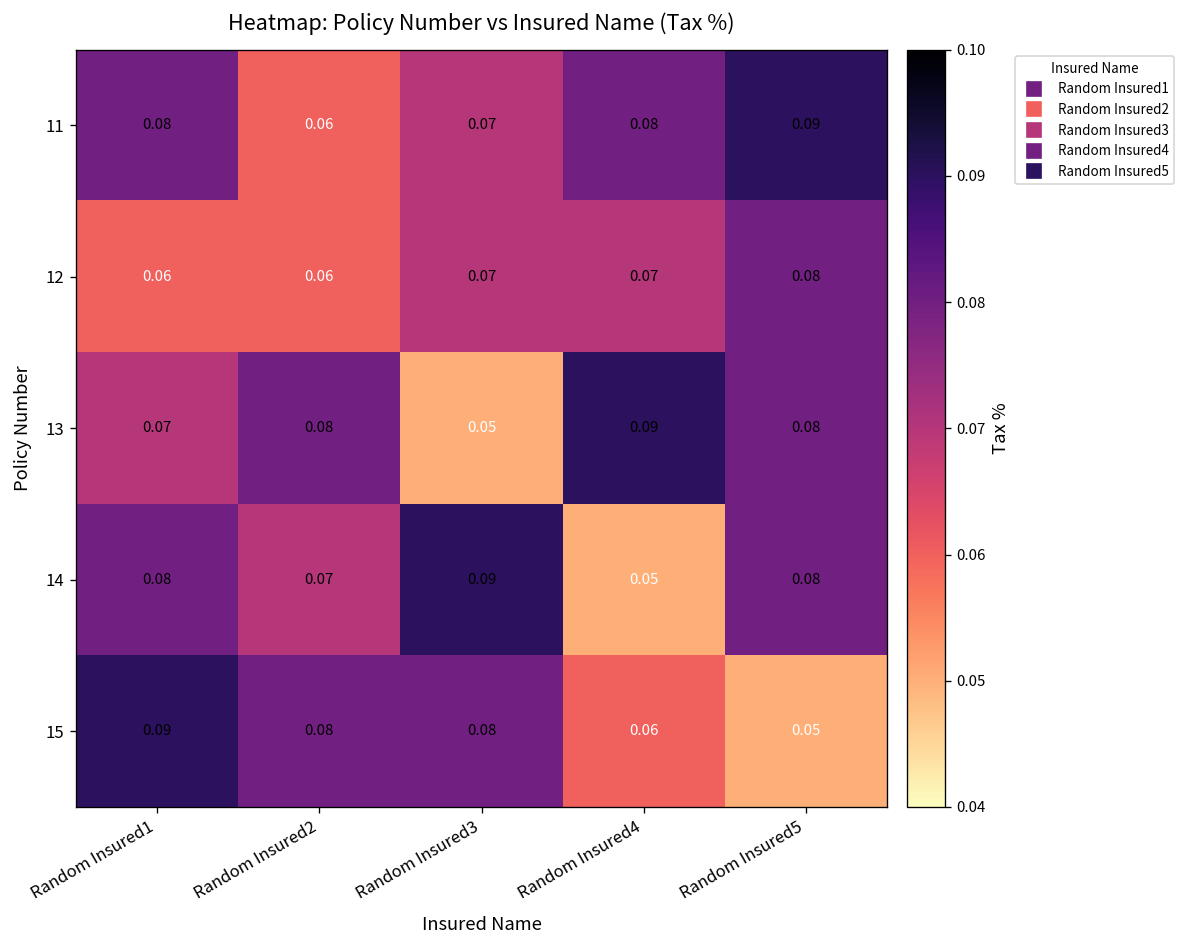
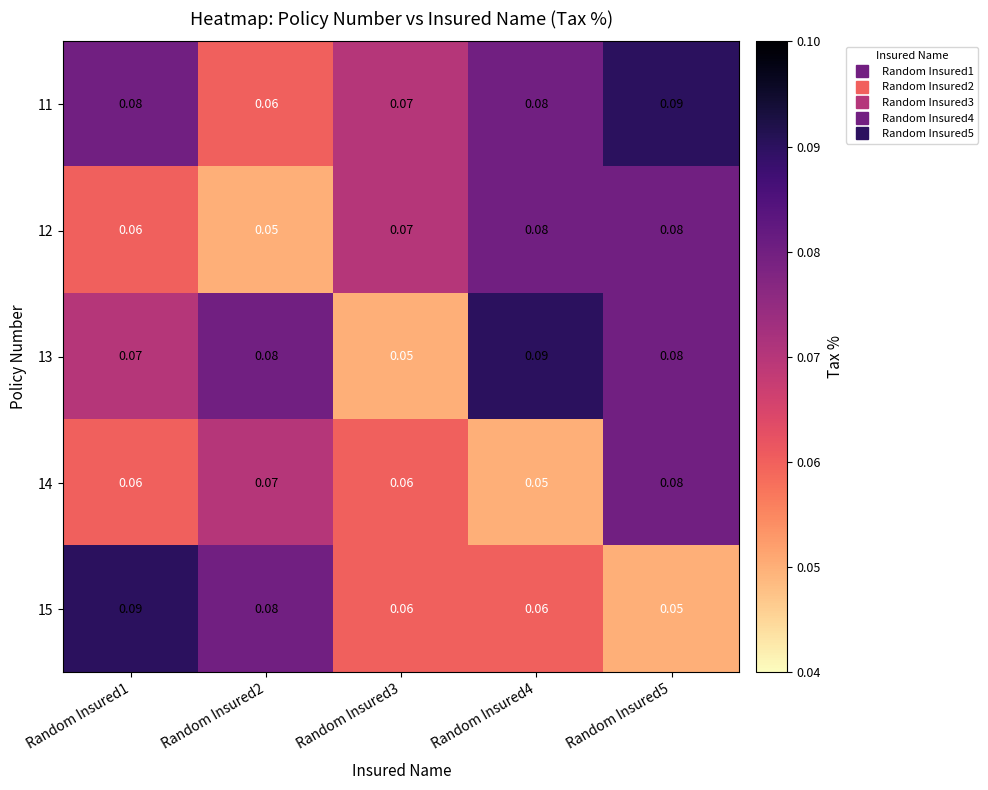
  {
    "11": {
      "Random Insured1": 0.08,
      "Random Insured2": 0.06,
      "Random Insured3": 0.07,
      "Random Insured4": 0.08,
      "Random Insured5": 0.09
    },
    "12": {
      "Random Insured1": 0.06,
-     "Random Insured2": 0.06,
+     "Random Insured2": 0.05,
      "Random Insured3": 0.07,
-     "Random Insured4": 0.07,
+     "Random Insured4": 0.08,
      "Random Insured5": 0.08
    },
    "13": {
      "Random Insured1": 0.07,
      "Random Insured2": 0.08,
      "Random Insured3": 0.05,
      "Random Insured4": 0.09,
      "Random Insured5": 0.08
    },
    "14": {
-     "Random Insured1": 0.08,
+     "Random Insured1": 0.06,
      "Random Insured2": 0.07,
-     "Random Insured3": 0.09,
+     "Random Insured3": 0.06,
      "Random Insured4": 0.05,
      "Random Insured5": 0.08
    },
    "15": {
      "Random Insured1": 0.09,
      "Random Insured2": 0.08,
-     "Random Insured3": 0.08,
+     "Random Insured3": 0.06,
      "Random Insured4": 0.06,
      "Random Insured5": 0.05
    }
  }
